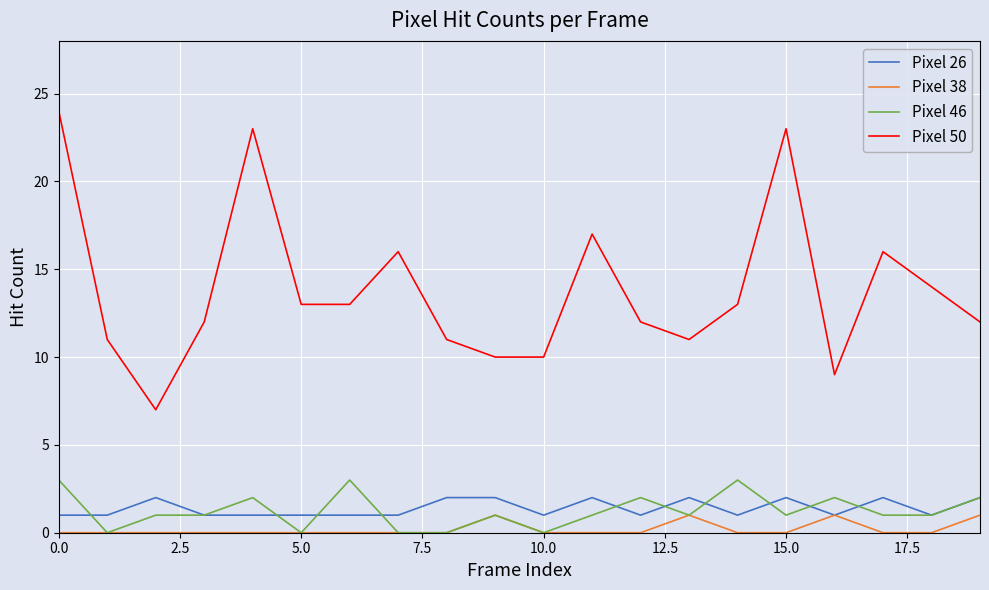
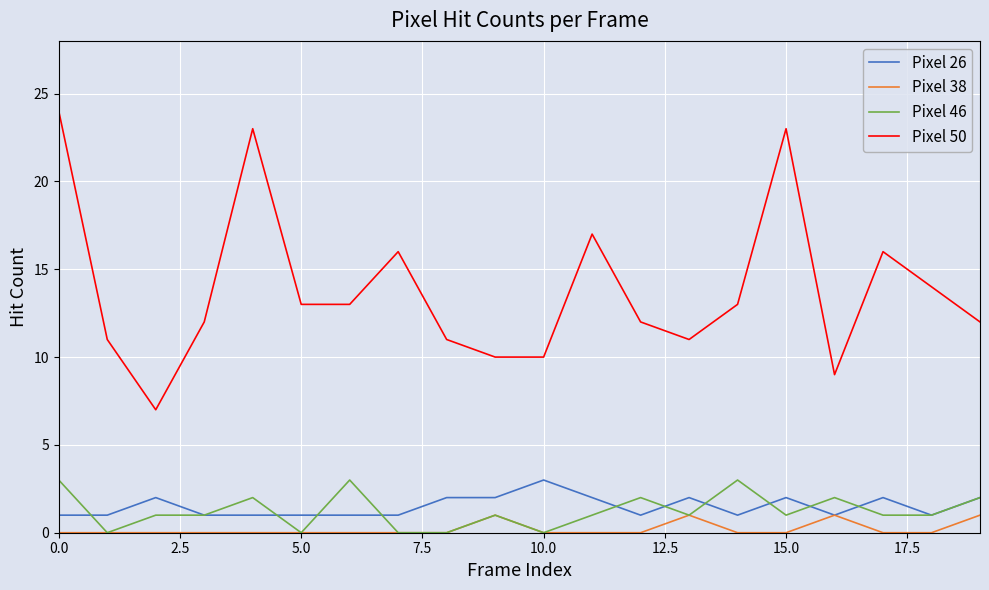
  {
    "Pixel 26": {
      "0.0": 1,
      "5.0": 1,
-     "10.0": 1,
+     "10.0": 3,
      "15.0": 2
    },
    "Pixel 38": {
      "0.0": 0,
      "15.0": 0
    },
    "Pixel 46": {
      "0.0": 3,
      "15.0": 1
    },
    "Pixel 50": {
      "0.0": 24,
      "5.0": 13,
      "10.0": 10,
      "15.0": 23
    }
  }
